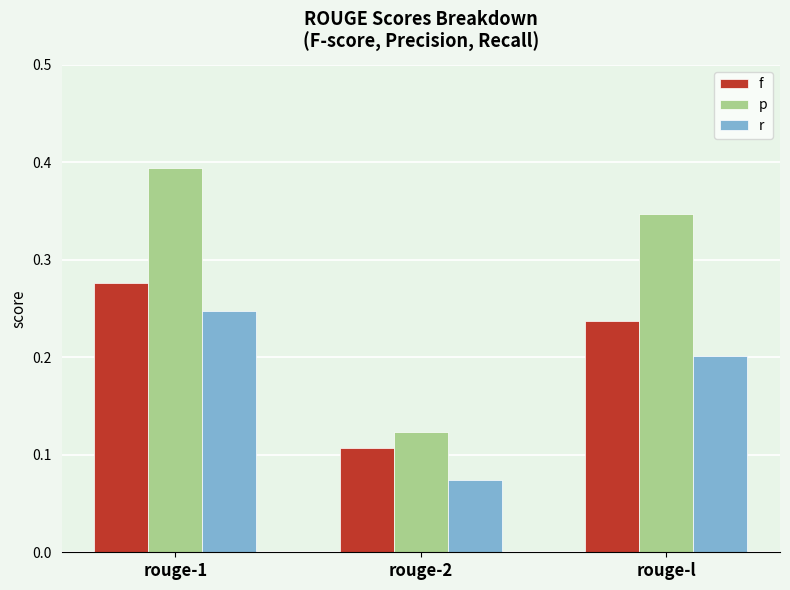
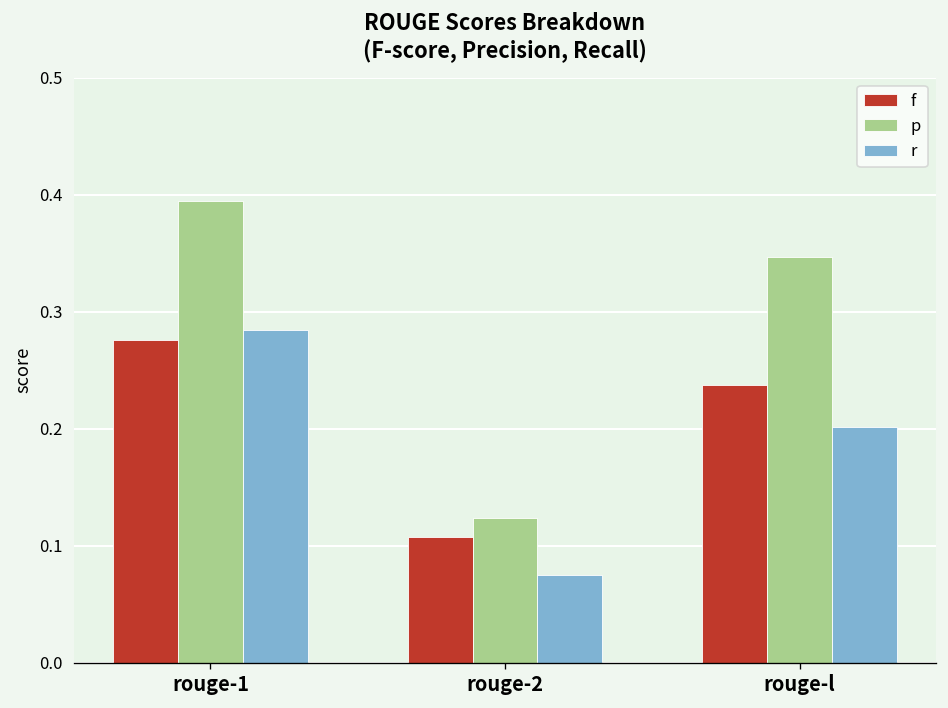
  {
    "f": {
      "rouge-1": 0.28,
      "rouge-2": 0.11,
      "rouge-l": 0.24
    },
    "p": {
      "rouge-1": 0.39,
      "rouge-2": 0.12,
      "rouge-l": 0.35
    },
    "r": {
-     "rouge-1": 0.25,
+     "rouge-1": 0.28,
      "rouge-2": 0.07,
      "rouge-l": 0.20
    }
  }
